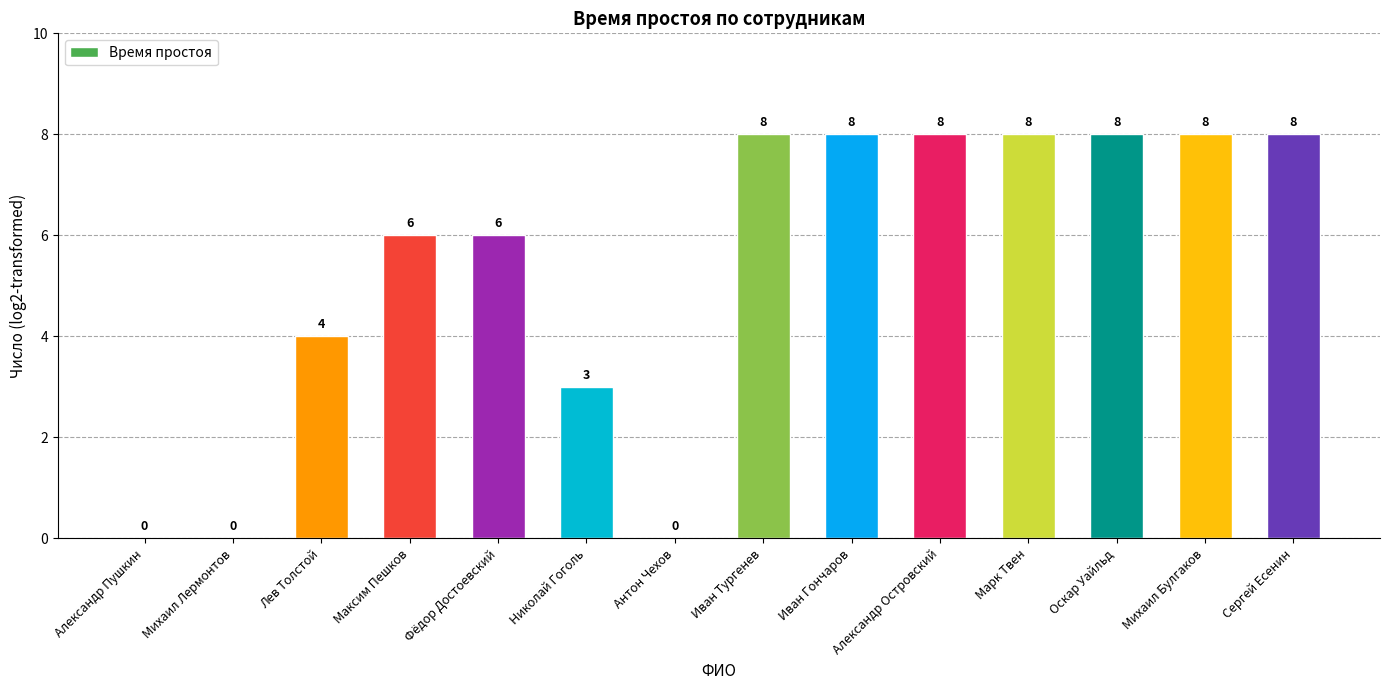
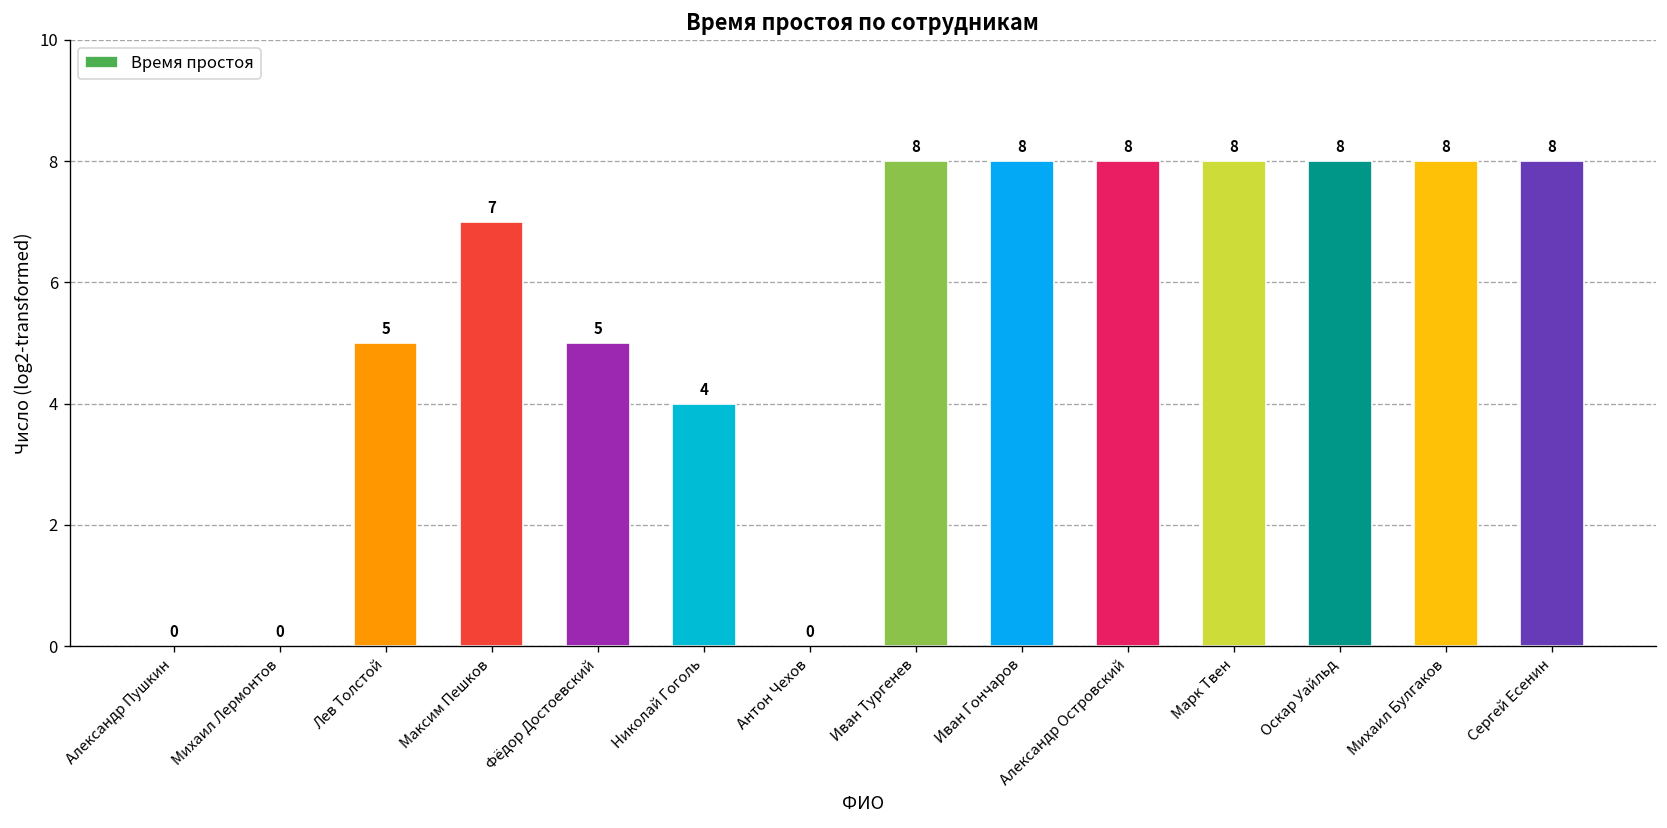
  {
    "Александр Пушкин": 0,
    "Михаил Лермонтов": 0,
-   "Лев Толстой": 4,
-   "Максим Пешков": 6,
-   "Фёдор Достоевский": 6,
-   "Николай Гоголь": 3,
+   "Лев Толстой": 5,
+   "Максим Пешков": 7,
+   "Фёдор Достоевский": 5,
+   "Николай Гоголь": 4,
    "Антон Чехов": 0,
    "Иван Тургенев": 8,
    "Иван Гончаров": 8,
    "Александр Островский": 8,
    "Марк Твен": 8,
    "Оскар Уайльд": 8,
    "Михаил Булгаков": 8,
    "Сергей Есенин": 8
  }
